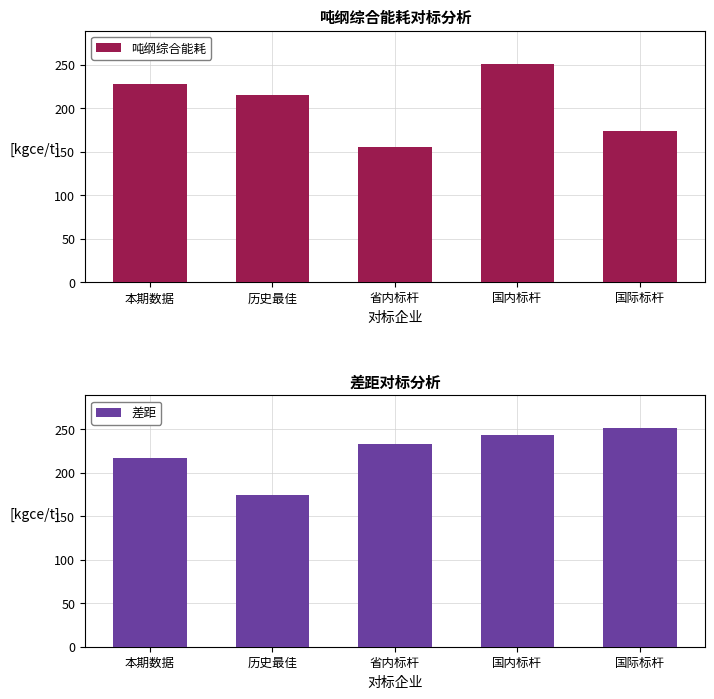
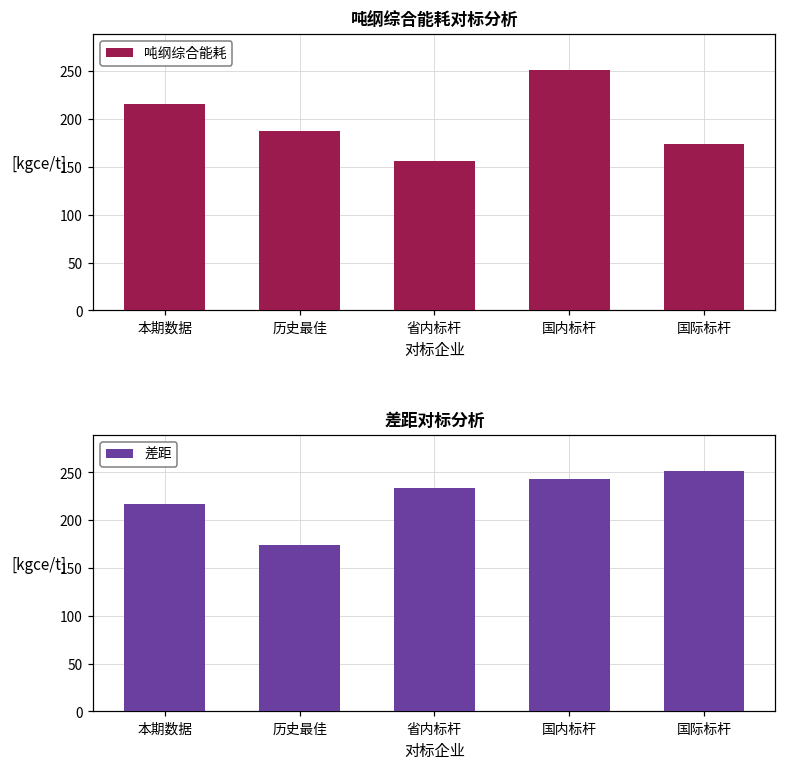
  {
    "吨纲综合能耗对标分析": {
-     "本期数据": 230,
-     "历史最佳": 220,
+     "本期数据": 220,
+     "历史最佳": 190,
      "省内标杆": 160,
      "国内标杆": 250,
      "国际标杆": 170
    },
    "差距对标分析": {
      "本期数据": 220,
      "历史最佳": 170,
      "省内标杆": 230,
      "国内标杆": 240,
      "国际标杆": 250
    }
  }
